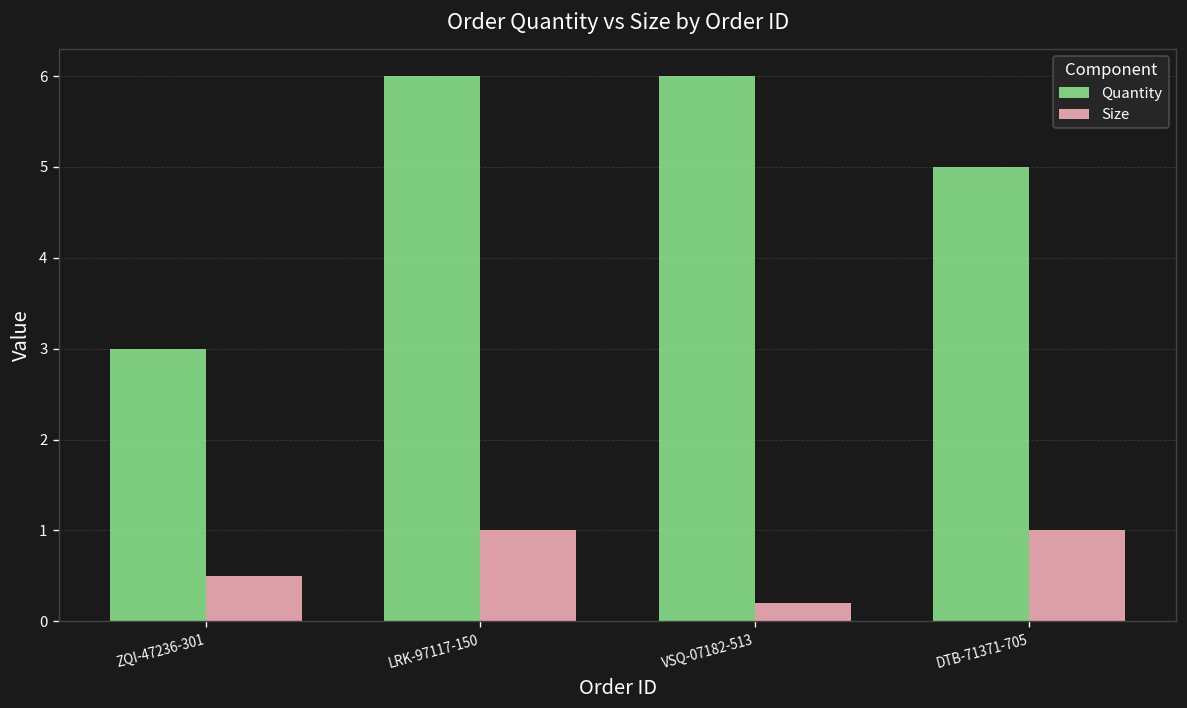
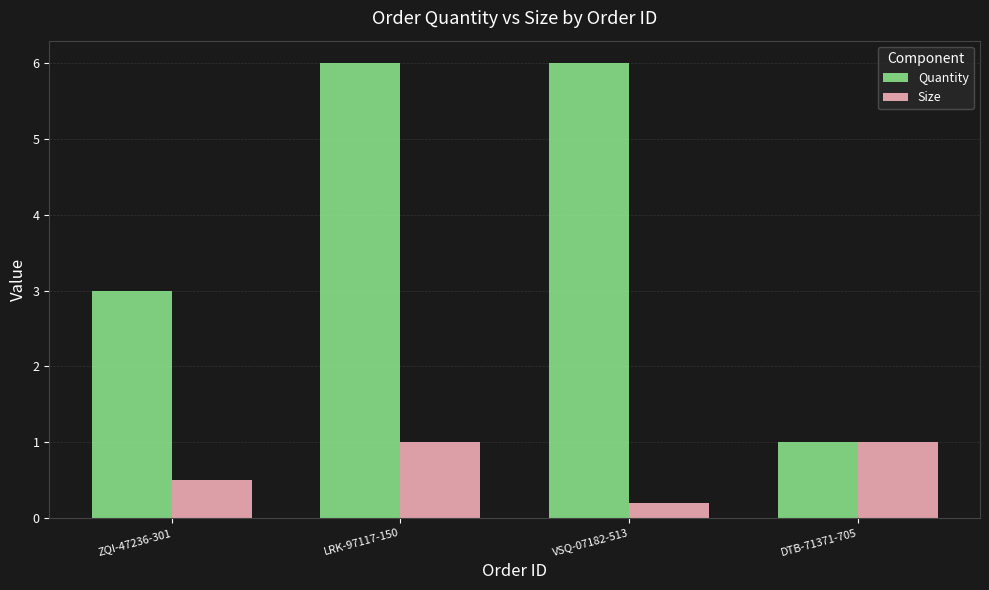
  {
    "Quantity": {
      "ZQI-47236-301": 3,
      "LRK-97117-150": 6,
      "VSQ-07182-513": 6,
-     "DTB-71371-705": 5
+     "DTB-71371-705": 1
    },
    "Size": {
      "ZQI-47236-301": 0.5,
      "LRK-97117-150": 1,
      "VSQ-07182-513": 0.2,
      "DTB-71371-705": 1
    }
  }
